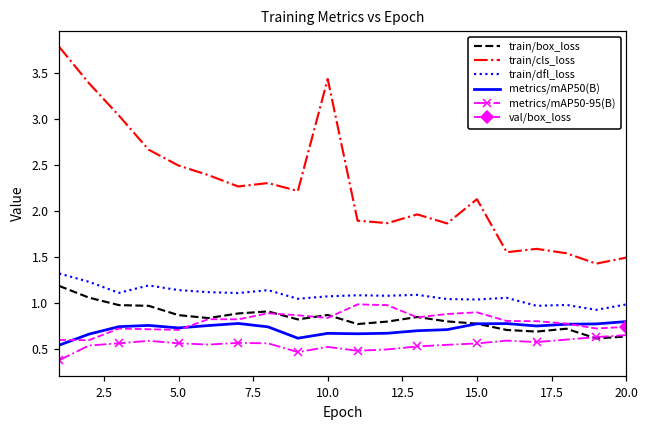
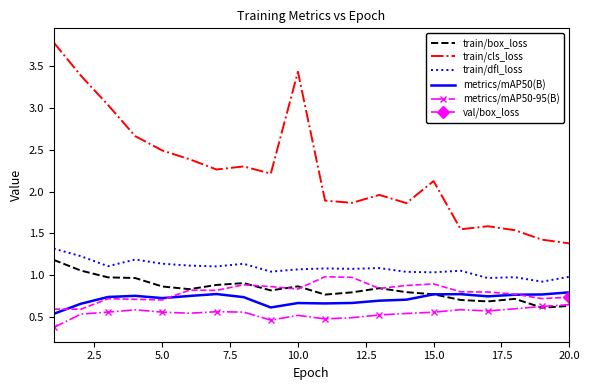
  {
    "train/box_loss": {
      "5.0": 0.9,
      "10.0": 0.9
    },
    "train/cls_loss": {
      "5.0": 2.5,
      "10.0": 3.4,
      "15.0": 2.1,
-     "20.0": 1.5
+     "20.0": 1.4
    }
  }
